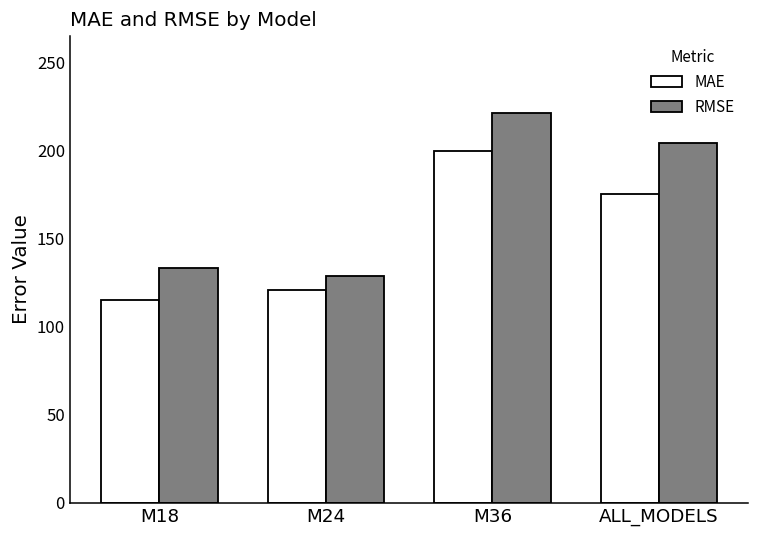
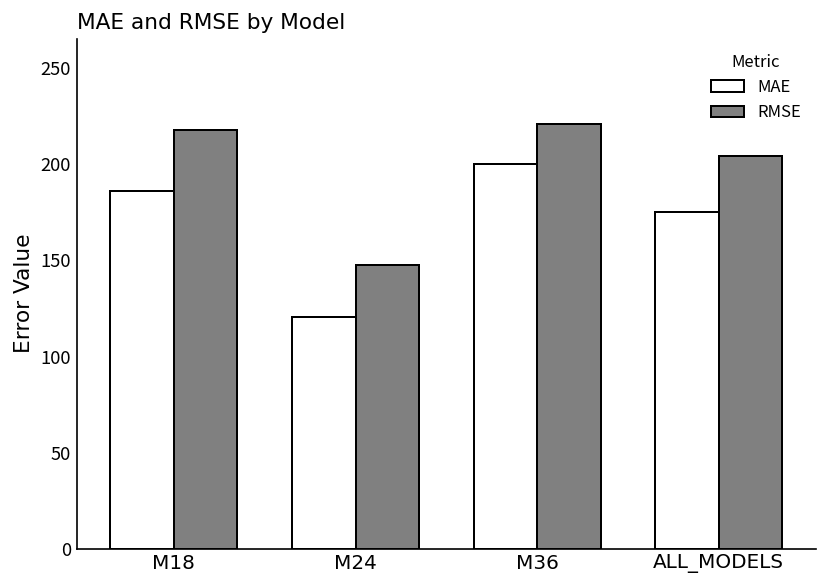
  {
    "MAE": {
-     "M18": 115,
+     "M18": 186,
      "M24": 121,
      "M36": 200,
      "ALL_MODELS": 175
    },
    "RMSE": {
-     "M18": 134,
-     "M24": 129,
+     "M18": 218,
+     "M24": 148,
      "M36": 221,
      "ALL_MODELS": 204
    }
  }
